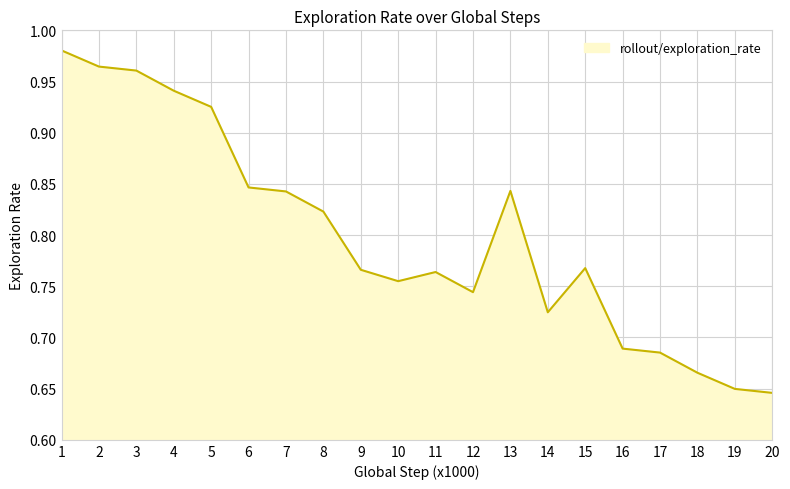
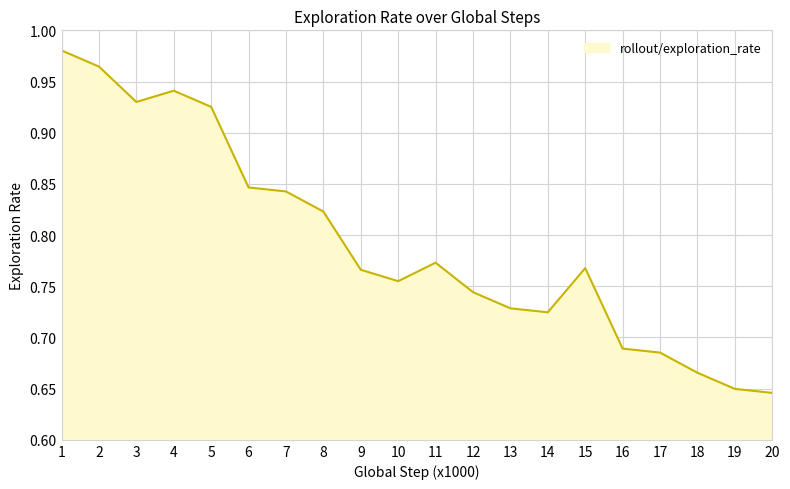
  {
    "1": 0.980,
    "2": 0.965,
-   "3": 0.961,
+   "3": 0.930,
    "4": 0.941,
    "5": 0.925,
    "6": 0.847,
    "7": 0.843,
    "8": 0.823,
    "9": 0.766,
    "10": 0.755,
-   "11": 0.764,
+   "11": 0.773,
    "12": 0.744,
-   "13": 0.843,
+   "13": 0.728,
    "14": 0.725,
    "15": 0.768,
    "16": 0.689,
    "17": 0.685,
    "18": 0.666,
    "19": 0.650,
    "20": 0.646
  }
